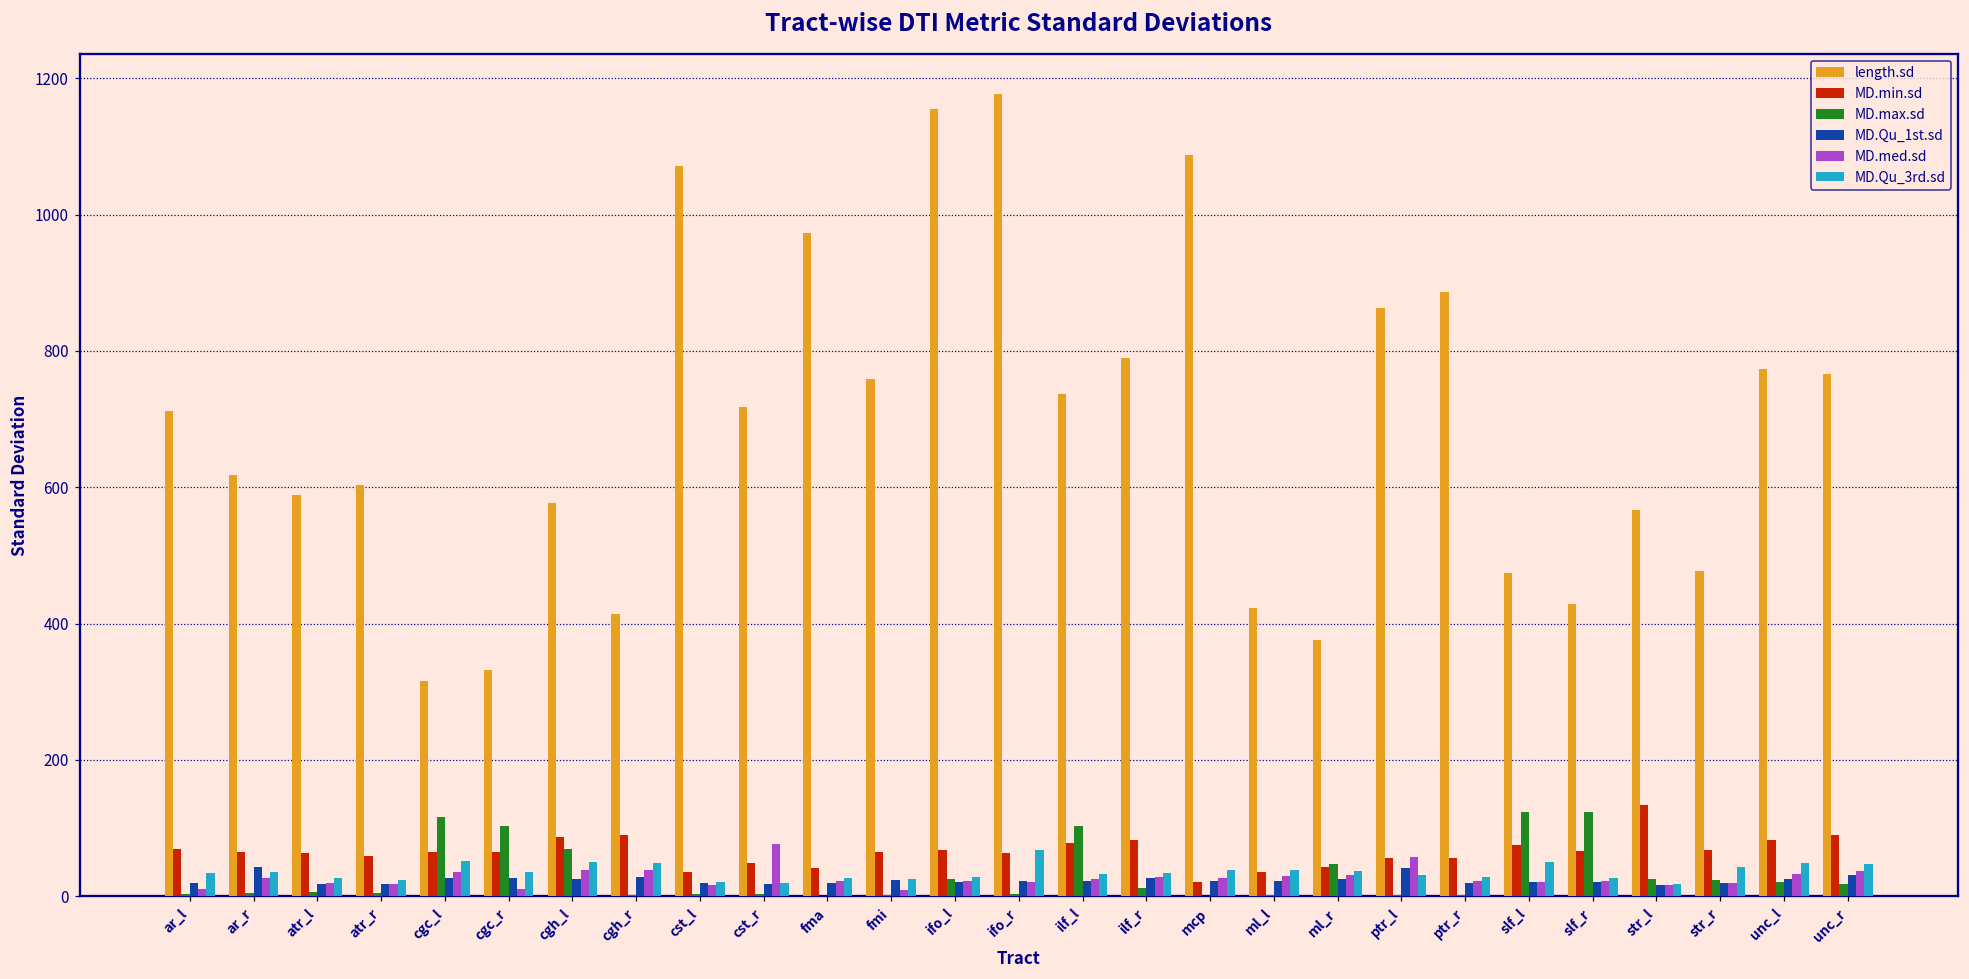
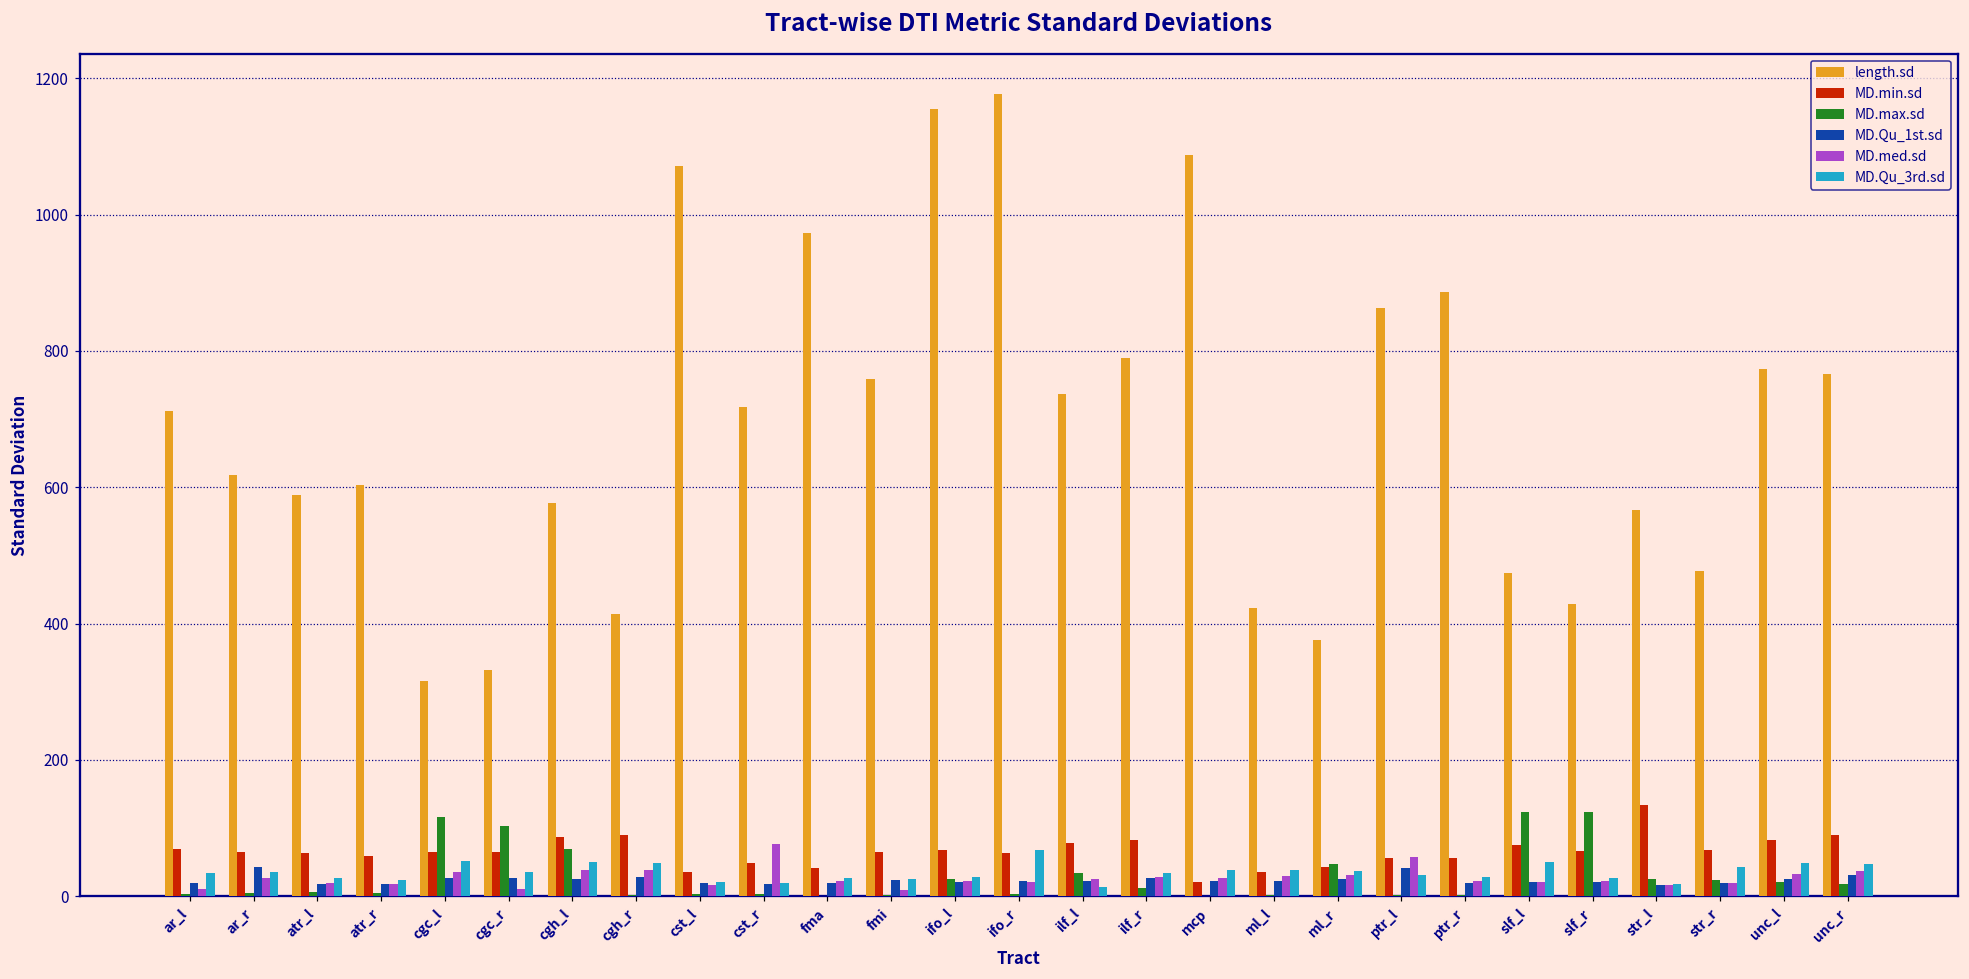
  {
    "length.sd": {
      "ar_l": 710,
      "ar_r": 620,
      "atr_l": 590,
      "atr_r": 600,
      "cgc_l": 320,
      "cgc_r": 330,
      "cgh_l": 580,
      "cgh_r": 410,
      "cst_l": 1070,
      "cst_r": 720,
      "fma": 970,
      "fmi": 760,
      "ifo_l": 1150,
      "ifo_r": 1180,
      "ilf_l": 740,
      "ilf_r": 790,
      "mcp": 1090,
      "ml_l": 420,
      "ml_r": 380,
      "ptr_l": 860,
      "ptr_r": 890,
      "slf_l": 470,
      "slf_r": 430,
      "str_l": 570,
      "str_r": 480,
      "unc_l": 770,
      "unc_r": 770
    },
    "MD.min.sd": {
      "ar_l": 70,
      "ar_r": 70,
      "atr_l": 60,
      "atr_r": 60,
      "cgc_l": 70,
      "cgc_r": 70,
      "cgh_l": 90,
      "cgh_r": 90,
      "cst_l": 40,
      "cst_r": 50,
      "fma": 40,
      "fmi": 70,
      "ifo_l": 70,
      "ifo_r": 60,
      "ilf_l": 80,
      "ilf_r": 80,
      "mcp": 20,
      "ml_l": 40,
      "ml_r": 40,
      "ptr_l": 60,
      "ptr_r": 60,
      "slf_l": 70,
      "slf_r": 70,
      "str_l": 130,
      "str_r": 70,
      "unc_l": 80,
      "unc_r": 90
    },
    "MD.max.sd": {
      "ar_r": 10,
      "atr_l": 10,
      "atr_r": 0,
      "cgc_l": 120,
      "cgc_r": 100,
      "cgh_l": 70,
      "ifo_l": 30,
-     "ilf_l": 100,
+     "ilf_l": 30,
      "ilf_r": 10,
      "ml_r": 50,
      "slf_l": 120,
      "slf_r": 120,
      "str_l": 30,
      "str_r": 20,
      "unc_l": 20,
      "unc_r": 20
    },
    "MD.Qu_1st.sd": {
      "ar_l": 20,
      "ar_r": 40,
      "atr_l": 20,
      "atr_r": 20,
      "cgc_l": 30,
      "cgc_r": 30,
      "cgh_l": 30,
      "cgh_r": 30,
      "cst_l": 20,
      "cst_r": 20,
      "fma": 20,
      "fmi": 20,
      "ifo_l": 20,
      "ifo_r": 20,
      "ilf_l": 20,
      "ilf_r": 30,
      "mcp": 20,
      "ml_l": 20,
      "ml_r": 30,
      "ptr_l": 40,
      "ptr_r": 20,
      "slf_l": 20,
      "slf_r": 20,
      "str_l": 20,
      "str_r": 20,
      "unc_l": 30,
      "unc_r": 30
    },
    "MD.med.sd": {
      "ar_l": 10,
      "ar_r": 30,
      "atr_l": 20,
      "atr_r": 20,
      "cgc_l": 40,
      "cgc_r": 10,
      "cgh_l": 40,
      "cgh_r": 40,
      "cst_l": 20,
      "cst_r": 80,
      "fma": 20,
      "fmi": 10,
      "ifo_l": 20,
      "ifo_r": 20,
      "ilf_l": 30,
      "ilf_r": 30,
      "mcp": 30,
      "ml_l": 30,
      "ml_r": 30,
      "ptr_l": 60,
      "ptr_r": 20,
      "slf_l": 20,
      "slf_r": 20,
      "str_l": 20,
      "str_r": 20,
      "unc_l": 30,
      "unc_r": 40
    },
    "MD.Qu_3rd.sd": {
      "ar_l": 30,
      "ar_r": 40,
      "atr_l": 30,
      "atr_r": 20,
      "cgc_l": 50,
      "cgc_r": 30,
      "cgh_l": 50,
      "cgh_r": 50,
      "cst_l": 20,
      "cst_r": 20,
      "fma": 30,
      "fmi": 30,
      "ifo_l": 30,
      "ifo_r": 70,
-     "ilf_l": 30,
+     "ilf_l": 10,
      "ilf_r": 30,
      "mcp": 40,
      "ml_l": 40,
      "ml_r": 40,
      "ptr_l": 30,
      "ptr_r": 30,
      "slf_l": 50,
      "slf_r": 30,
      "str_l": 20,
      "str_r": 40,
      "unc_l": 50,
      "unc_r": 50
    }
  }
